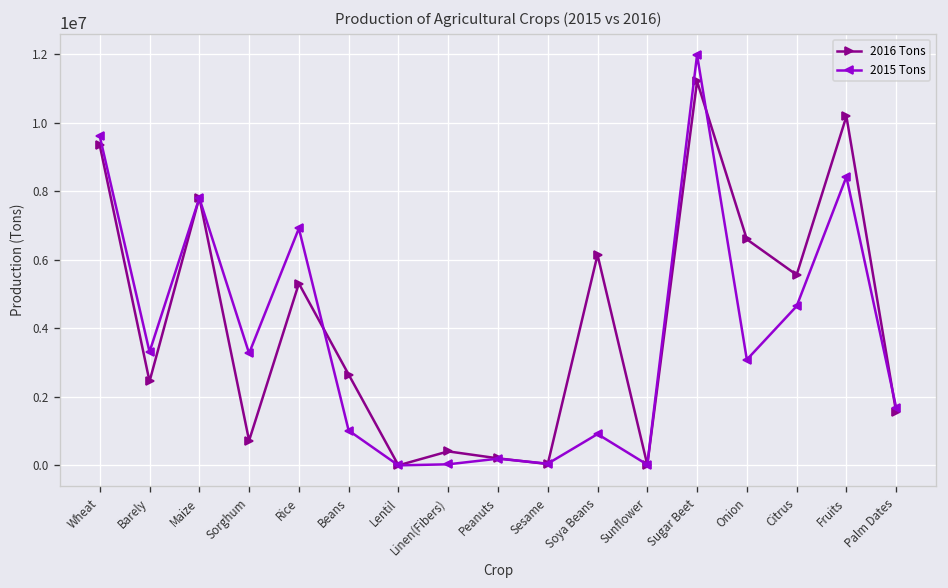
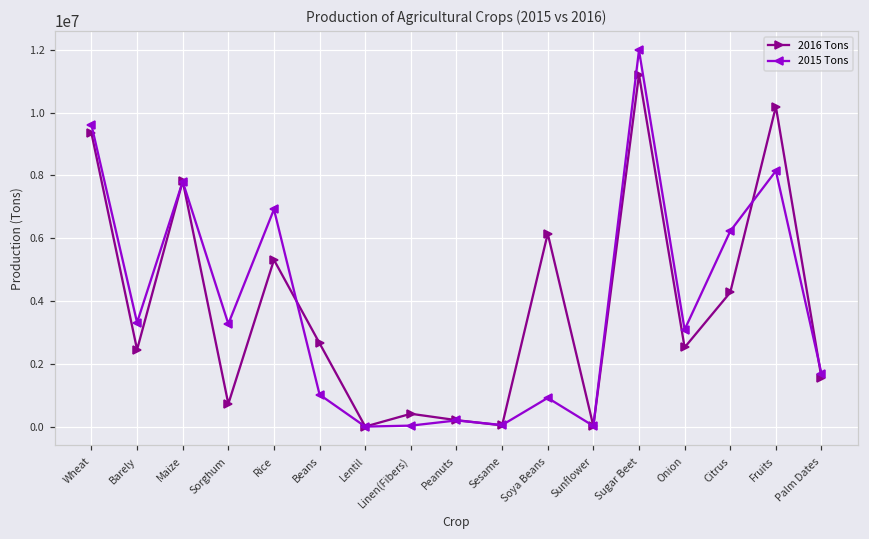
  {
    "2016 Tons": {
      "Wheat": 9300000,
      "Barely": 2500000,
      "Sorghum": 700000,
      "Rice": 5300000,
      "Beans": 2700000,
      "Linen(Fibers)": 400000,
      "Soya Beans": 6100000,
      "Sugar Beet": 11200000,
-     "Onion": 6600000,
-     "Citrus": 5600000,
+     "Onion": 2500000,
+     "Citrus": 4300000,
      "Fruits": 10200000,
      "Palm Dates": 1500000
    },
    "2015 Tons": {
      "Wheat": 9600000,
      "Barely": 3300000,
      "Sorghum": 3300000,
      "Rice": 6900000,
      "Beans": 1000000,
      "Linen(Fibers)": 0,
      "Soya Beans": 900000,
      "Sugar Beet": 12000000,
      "Onion": 3100000,
-     "Citrus": 4600000,
-     "Fruits": 8400000,
+     "Citrus": 6200000,
+     "Fruits": 8100000,
      "Palm Dates": 1700000
    }
  }
